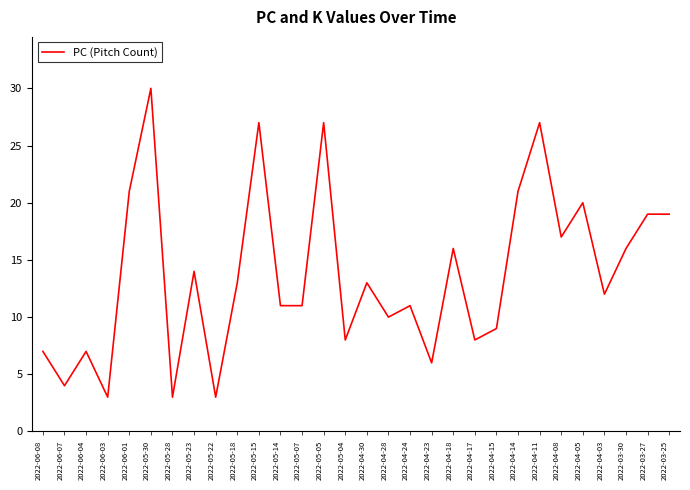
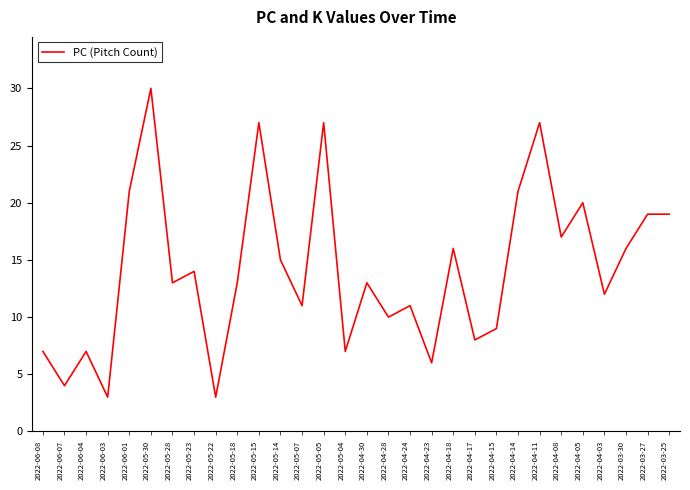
  {
    "2022-06-08": 7,
    "2022-06-07": 4,
    "2022-06-04": 7,
    "2022-06-03": 3,
    "2022-06-01": 21,
    "2022-05-30": 30,
-   "2022-05-28": 3,
+   "2022-05-28": 13,
    "2022-05-23": 14,
    "2022-05-22": 3,
    "2022-05-18": 13,
    "2022-05-15": 27,
-   "2022-05-14": 11,
+   "2022-05-14": 15,
    "2022-05-07": 11,
    "2022-05-05": 27,
-   "2022-05-04": 8,
+   "2022-05-04": 7,
    "2022-04-30": 13,
    "2022-04-28": 10,
    "2022-04-24": 11,
    "2022-04-23": 6,
    "2022-04-18": 16,
    "2022-04-17": 8,
    "2022-04-15": 9,
    "2022-04-14": 21,
    "2022-04-11": 27,
    "2022-04-08": 17,
    "2022-04-05": 20,
    "2022-04-03": 12,
    "2022-03-30": 16,
    "2022-03-27": 19,
    "2022-03-25": 19
  }
